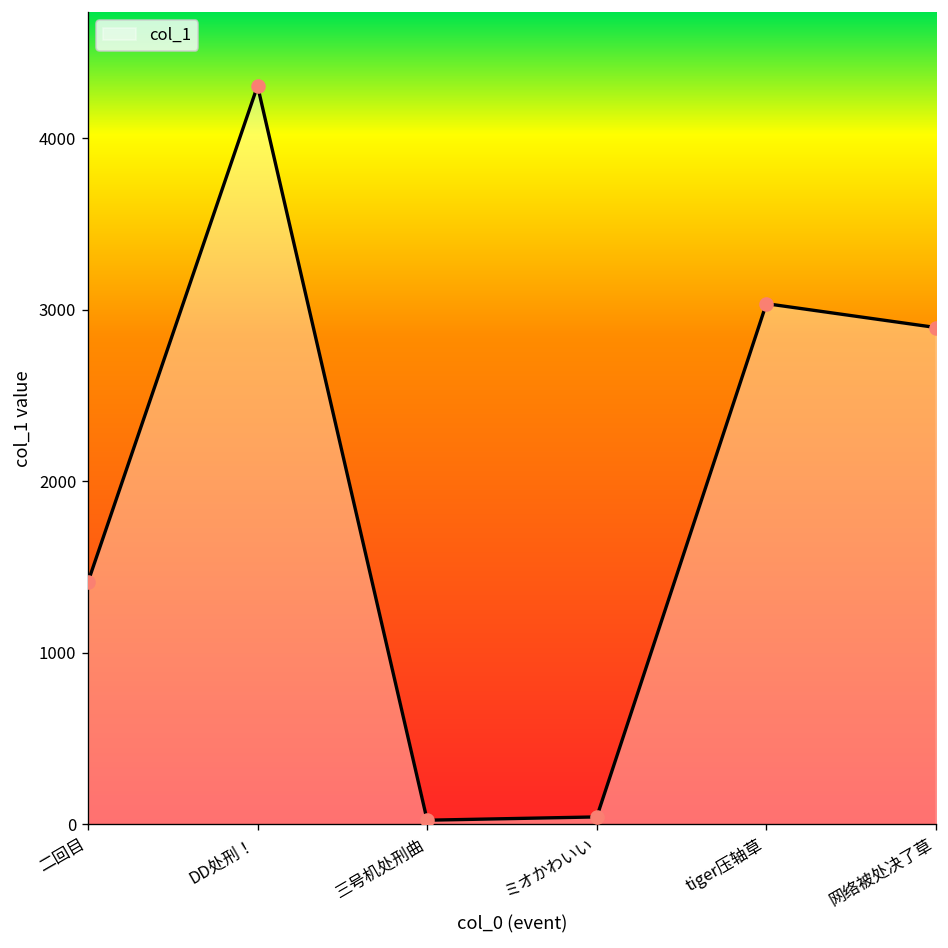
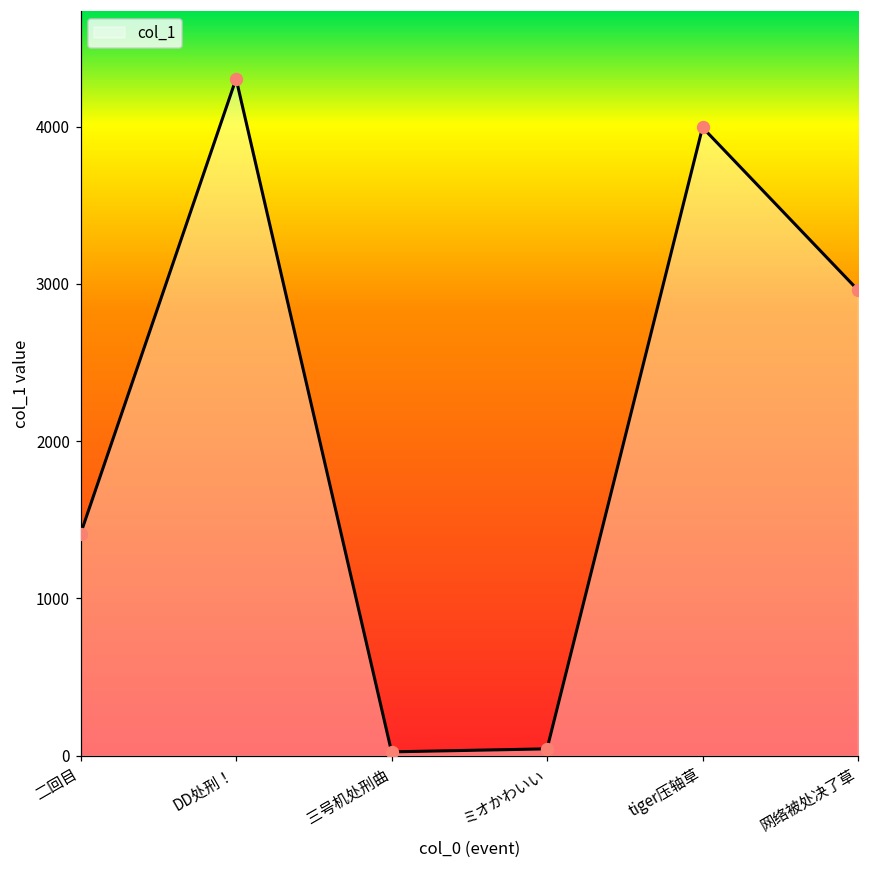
  {
    "二回目": 1410,
    "DD处刑！": 4300,
    "三号机处刑曲": 20,
    "ミオかわいい": 40,
-   "tiger压轴草": 3030,
-   "网络被处决了草": 2900
+   "tiger压轴草": 3990,
+   "网络被处决了草": 2960
  }
